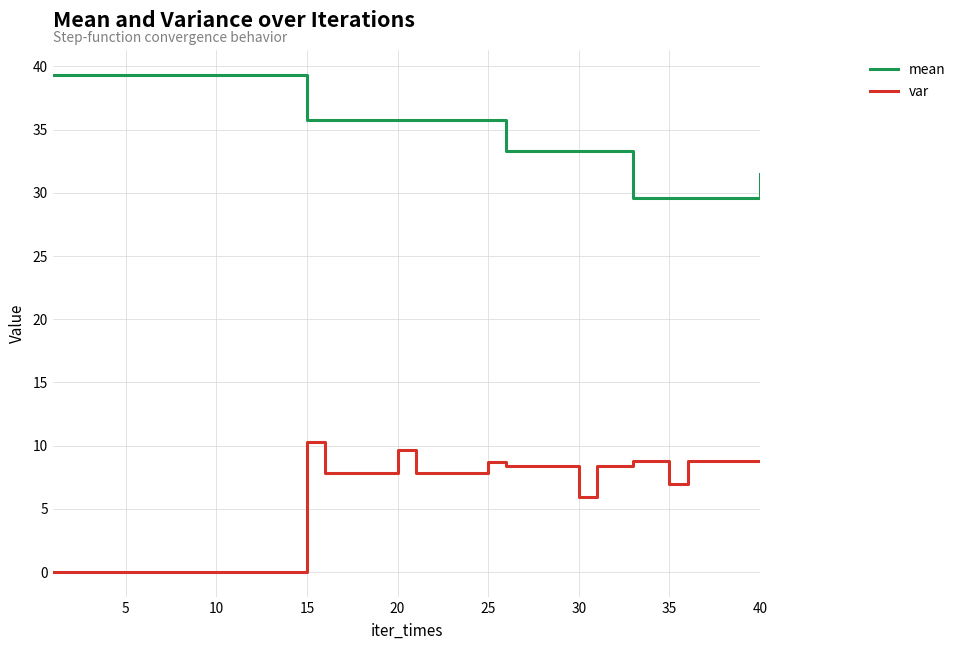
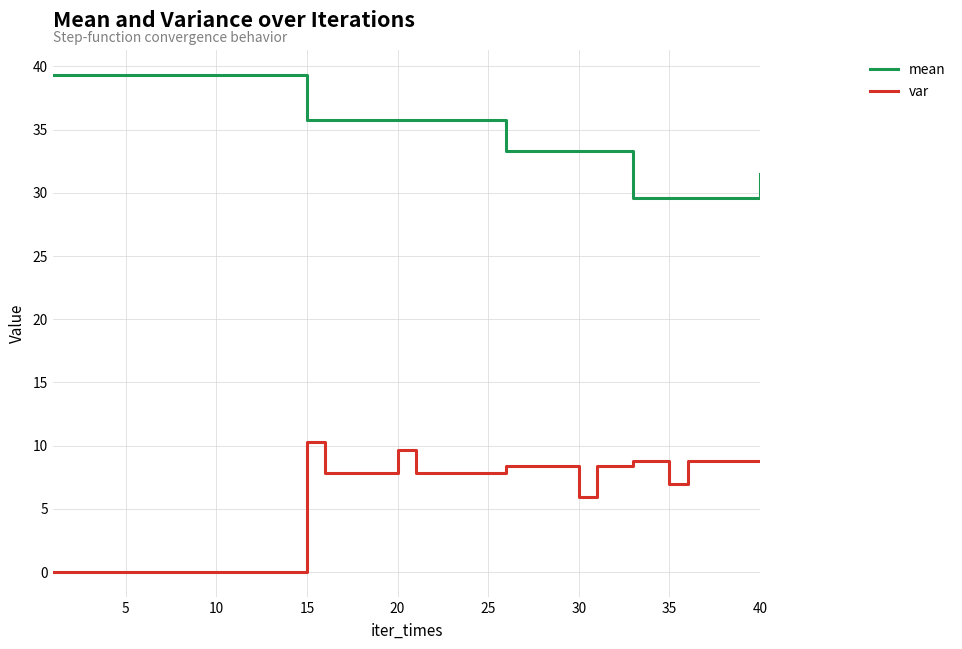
  {
    "mean": {
      "5": 39.3,
      "10": 39.3,
      "15": 35.8,
      "20": 35.8,
      "25": 35.8,
      "30": 33.3,
      "35": 29.6,
      "40": 31.5
    },
    "var": {
      "5": 0.0,
      "10": 0.0,
      "15": 10.3,
      "20": 9.6,
-     "25": 8.7,
+     "25": 7.9,
      "30": 6.0,
      "35": 7.0,
      "40": 8.8
    }
  }
